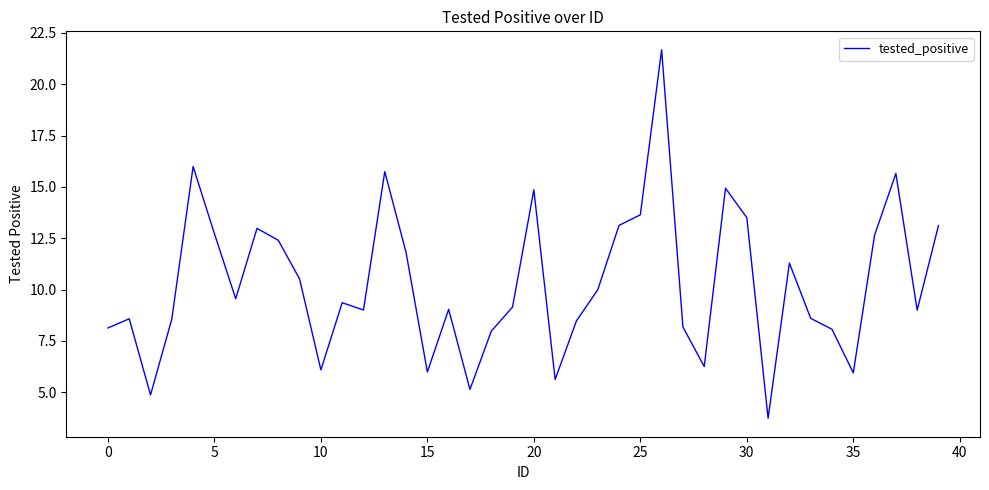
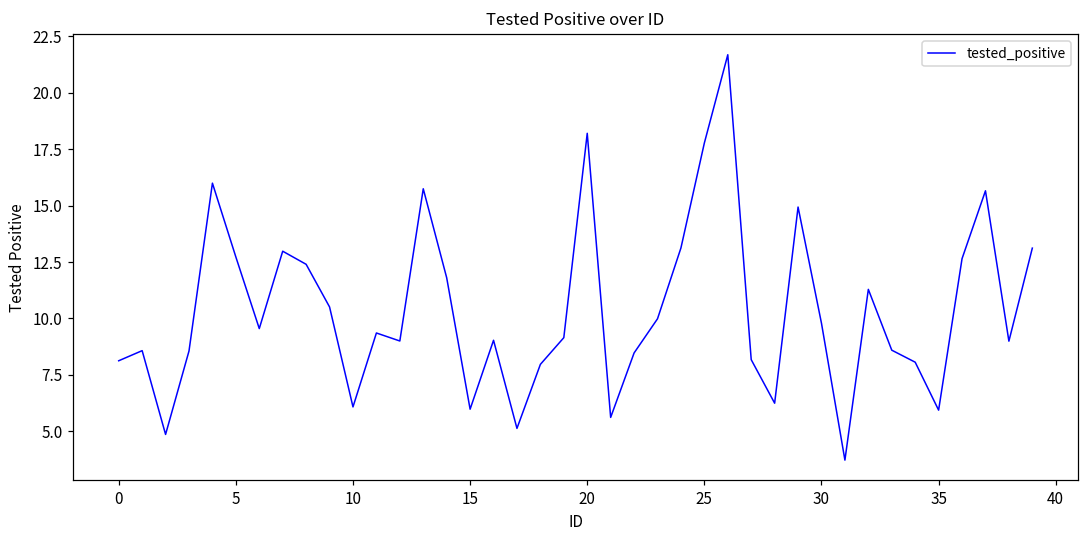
  {
    "0": 8.1,
    "5": 12.7,
    "10": 6.1,
    "15": 6.0,
-   "20": 14.9,
-   "25": 13.6,
-   "30": 13.5,
+   "20": 18.2,
+   "25": 17.8,
+   "30": 9.8,
    "35": 5.9
  }
